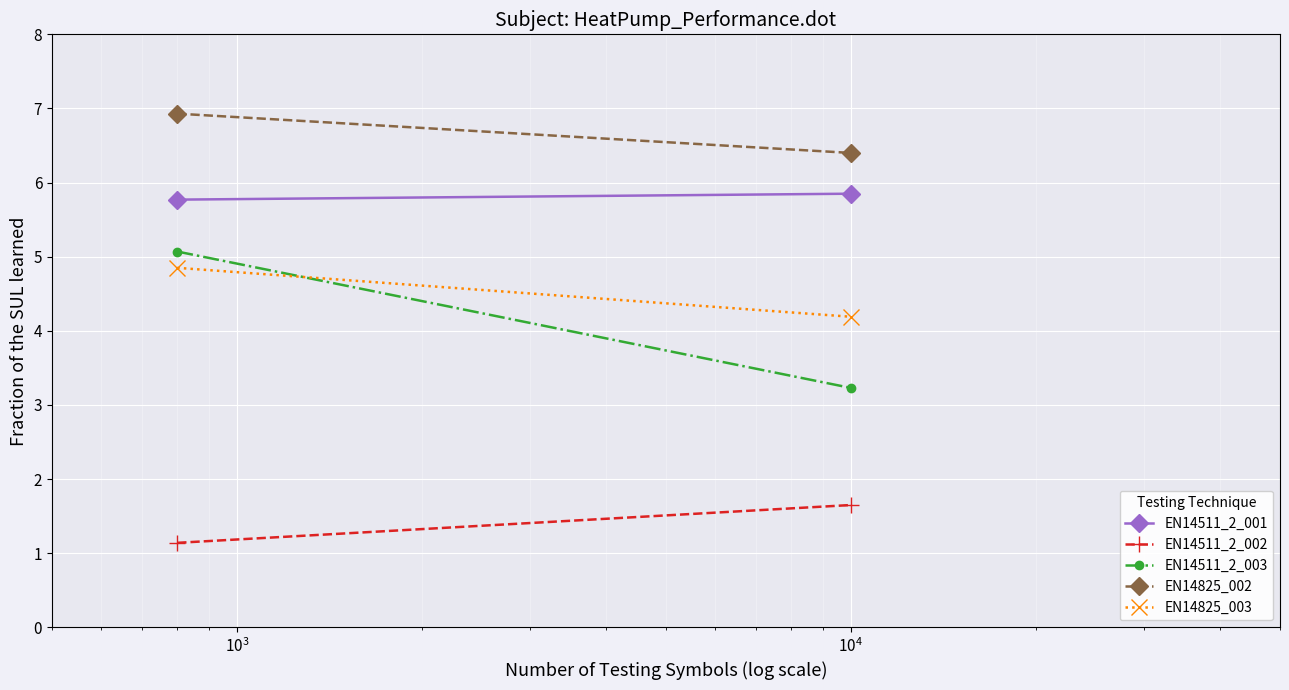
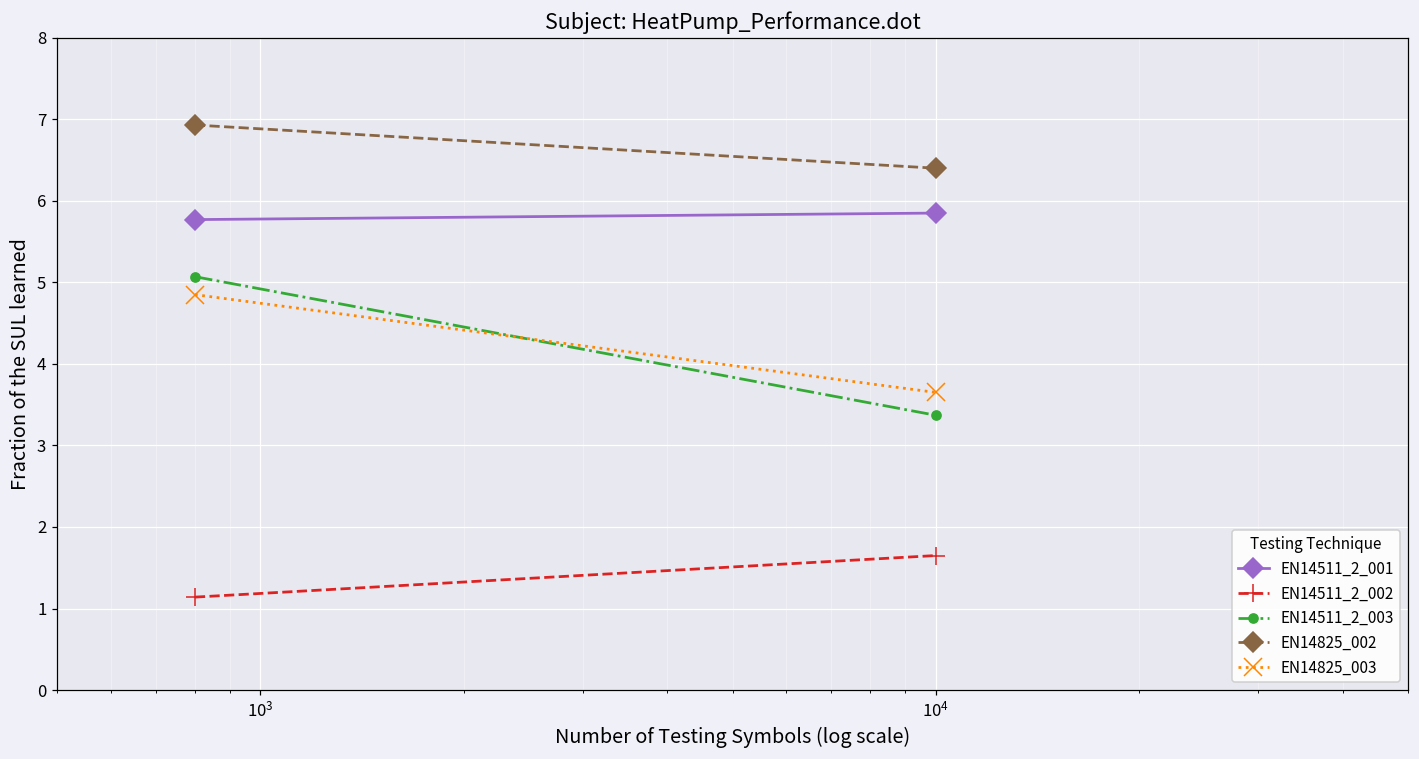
  {
    "EN14511_2_001": {
      "10^4": 5.9
    },
    "EN14511_2_002": {
      "10^4": 1.7
    },
    "EN14511_2_003": {
-     "10^4": 3.2
+     "10^4": 3.4
    },
    "EN14825_002": {
      "10^4": 6.4
    },
    "EN14825_003": {
-     "10^4": 4.2
+     "10^4": 3.7
    }
  }
